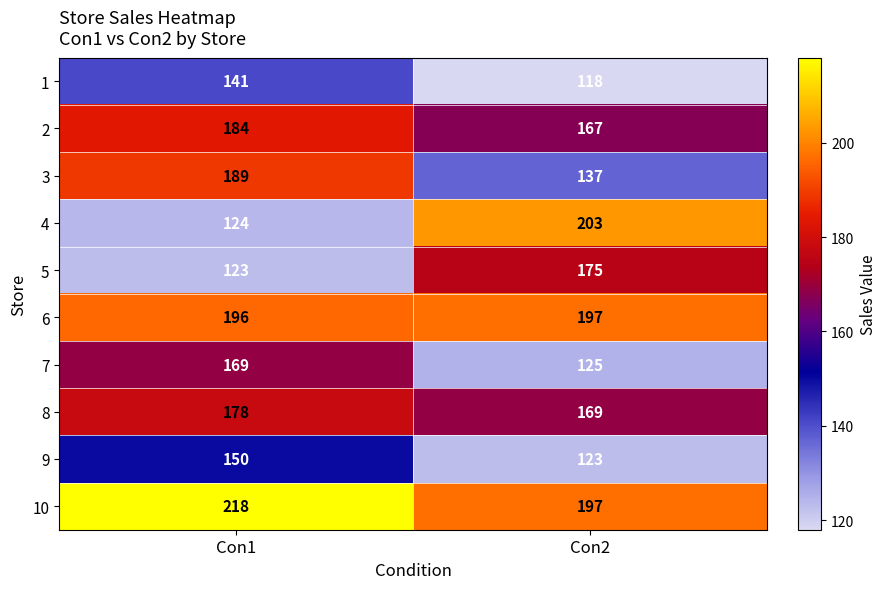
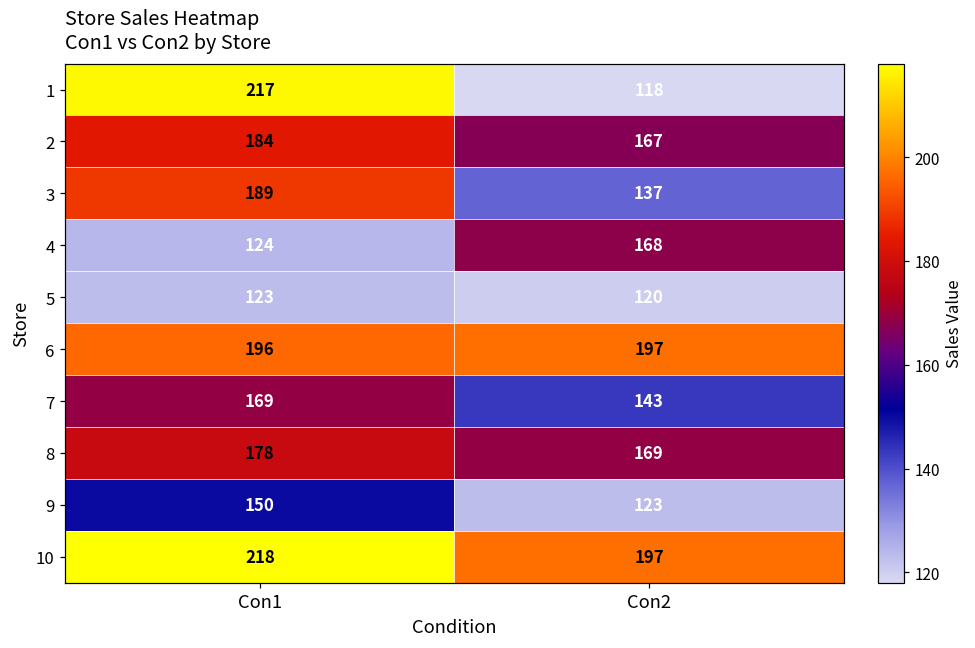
  {
    "1": {
-     "Con1": 141
+     "Con1": 217
    },
    "2": {
      "Con1": 184,
      "Con2": 167
    },
    "3": {
      "Con1": 189,
      "Con2": 137
    },
    "4": {
      "Con1": 124,
-     "Con2": 203
+     "Con2": 168
    },
    "5": {
      "Con1": 123,
-     "Con2": 175
+     "Con2": 120
    },
    "6": {
      "Con1": 196,
      "Con2": 197
    },
    "7": {
      "Con1": 169,
-     "Con2": 125
+     "Con2": 143
    },
    "8": {
      "Con1": 178,
      "Con2": 169
    },
    "9": {
      "Con1": 150,
      "Con2": 123
    },
    "10": {
      "Con1": 218,
      "Con2": 197
    }
  }
